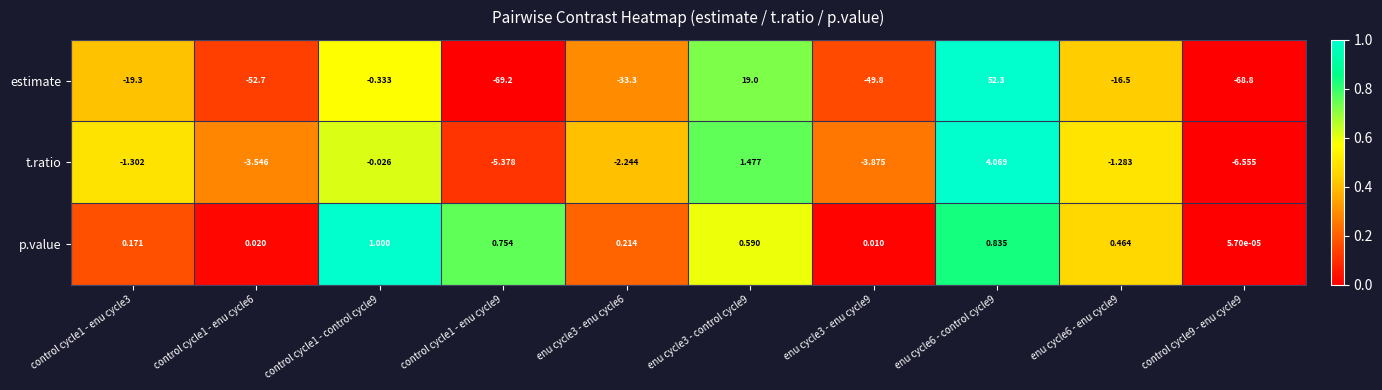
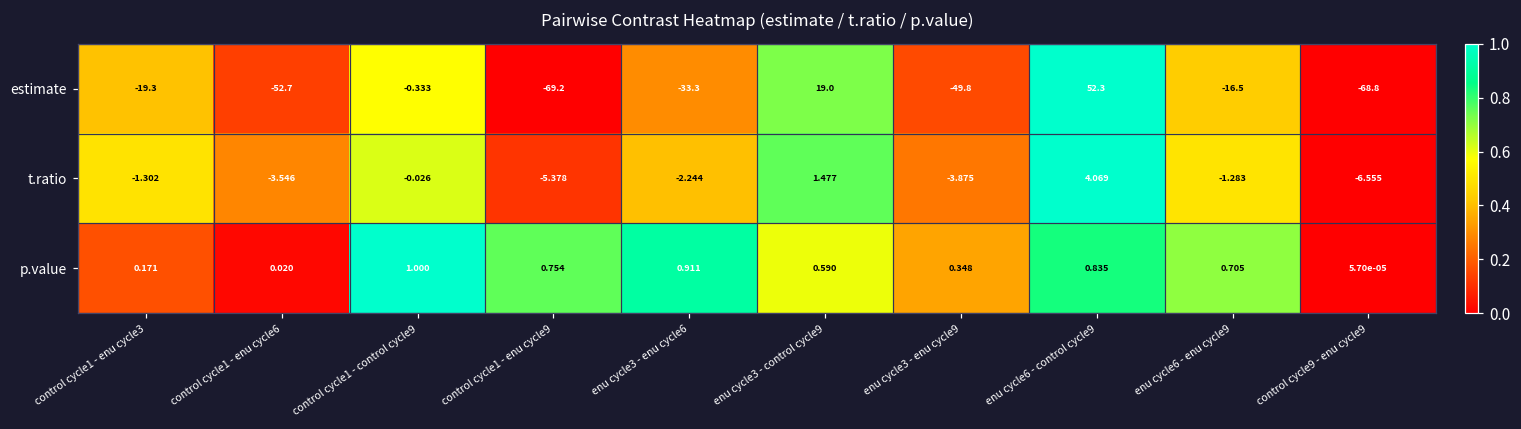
  {
    "estimate": {
      "control cycle1 - enu cycle3": "-19.3",
      "control cycle1 - enu cycle6": "-52.7",
      "control cycle1 - control cycle9": "-0.333",
      "control cycle1 - enu cycle9": "-69.2",
      "enu cycle3 - enu cycle6": "-33.3",
      "enu cycle3 - control cycle9": "19.0",
      "enu cycle3 - enu cycle9": "-49.8",
      "enu cycle6 - control cycle9": "52.3",
      "enu cycle6 - enu cycle9": "-16.5",
      "control cycle9 - enu cycle9": "-68.8"
    },
    "t.ratio": {
      "control cycle1 - enu cycle3": "-1.302",
      "control cycle1 - enu cycle6": "-3.546",
      "control cycle1 - control cycle9": "-0.026",
      "control cycle1 - enu cycle9": "-5.378",
      "enu cycle3 - enu cycle6": "-2.244",
      "enu cycle3 - control cycle9": "1.477",
      "enu cycle3 - enu cycle9": "-3.875",
      "enu cycle6 - control cycle9": "4.069",
      "enu cycle6 - enu cycle9": "-1.283",
      "control cycle9 - enu cycle9": "-6.555"
    },
    "p.value": {
      "control cycle1 - enu cycle3": "0.171",
      "control cycle1 - enu cycle6": "0.020",
      "control cycle1 - control cycle9": "1.000",
      "control cycle1 - enu cycle9": "0.754",
-     "enu cycle3 - enu cycle6": "0.214",
+     "enu cycle3 - enu cycle6": "0.911",
      "enu cycle3 - control cycle9": "0.590",
-     "enu cycle3 - enu cycle9": "0.010",
+     "enu cycle3 - enu cycle9": "0.348",
      "enu cycle6 - control cycle9": "0.835",
-     "enu cycle6 - enu cycle9": "0.464",
+     "enu cycle6 - enu cycle9": "0.705",
      "control cycle9 - enu cycle9": "5.70e-05"
    }
  }
